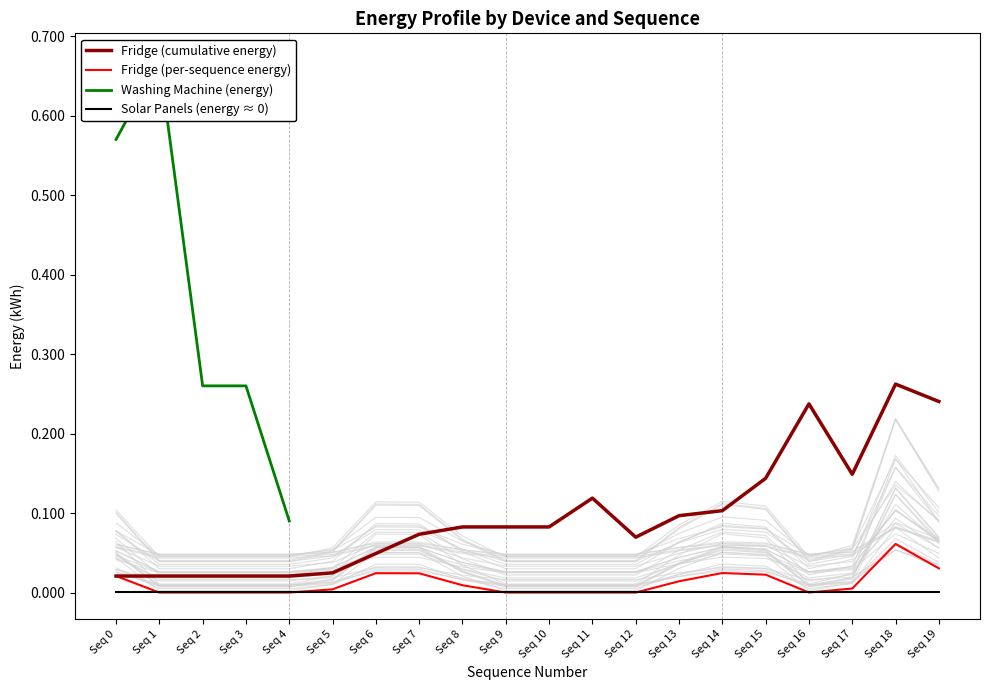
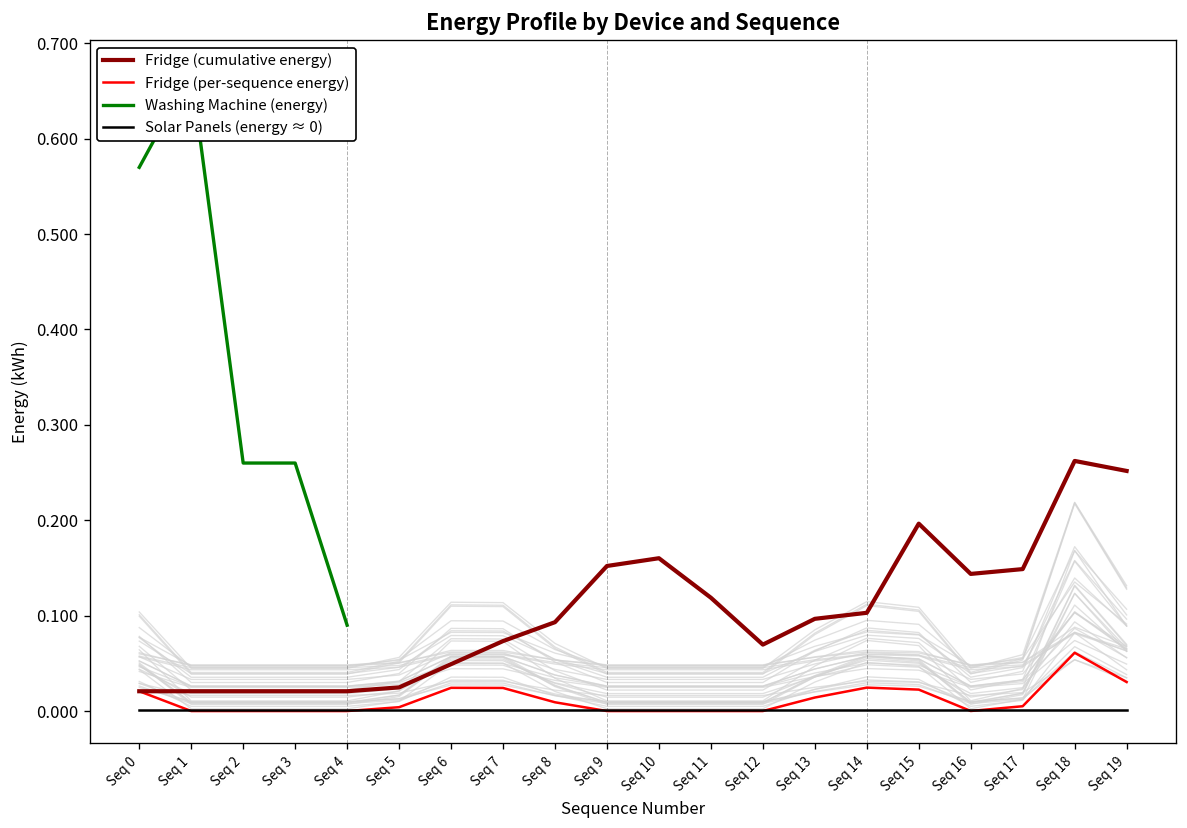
  {
    "Fridge (cumulative energy)": {
-     "Seq 8": 0.08,
-     "Seq 9": 0.08,
-     "Seq 10": 0.08,
+     "Seq 8": 0.09,
+     "Seq 9": 0.15,
+     "Seq 10": 0.16,
      "Seq 11": 0.12,
      "Seq 12": 0.07,
      "Seq 13": 0.10,
      "Seq 14": 0.10,
-     "Seq 15": 0.14,
-     "Seq 16": 0.24,
+     "Seq 15": 0.20,
+     "Seq 16": 0.14,
      "Seq 17": 0.15,
      "Seq 18": 0.26,
-     "Seq 19": 0.24
+     "Seq 19": 0.25
    },
    "Fridge (per-sequence energy)": {
      "Seq 8": 0.01,
      "Seq 13": 0.01,
      "Seq 15": 0.02,
      "Seq 17": 0.01
    },
    "Washing Machine (energy)": {
      "Seq 0": 0.57,
      "Seq 2": 0.26,
      "Seq 3": 0.26,
      "Seq 4": 0.09
    },
    "Solar Panels (energy ≈ 0)": {
      "Seq 0": 0.00,
      "Seq 6": 0.00,
      "Seq 7": 0.00,
      "Seq 8": 0.00,
      "Seq 13": 0.00,
      "Seq 14": 0.00,
      "Seq 15": 0.00,
      "Seq 17": 0.00,
      "Seq 18": 0.00,
      "Seq 19": 0.00
    }
  }
